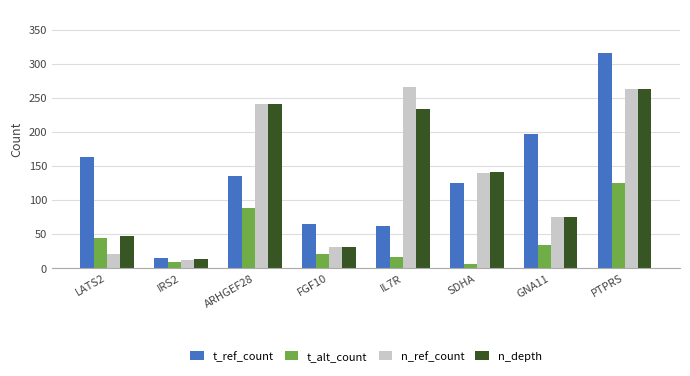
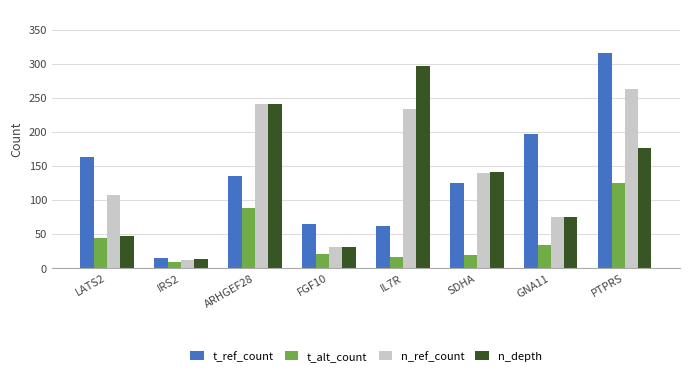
  {
    "t_ref_count": {
      "LATS2": 160,
      "IRS2": 20,
      "ARHGEF28": 140,
      "FGF10": 70,
      "IL7R": 60,
      "SDHA": 130,
      "GNA11": 200,
      "PTPRS": 320
    },
    "t_alt_count": {
      "LATS2": 50,
      "IRS2": 10,
      "ARHGEF28": 90,
      "FGF10": 20,
      "IL7R": 20,
-     "SDHA": 10,
+     "SDHA": 20,
      "GNA11": 40,
      "PTPRS": 130
    },
    "n_ref_count": {
-     "LATS2": 20,
+     "LATS2": 110,
      "IRS2": 10,
      "ARHGEF28": 240,
      "FGF10": 30,
-     "IL7R": 270,
+     "IL7R": 230,
      "SDHA": 140,
      "GNA11": 80,
      "PTPRS": 260
    },
    "n_depth": {
      "LATS2": 50,
      "IRS2": 10,
      "ARHGEF28": 240,
      "FGF10": 30,
-     "IL7R": 230,
+     "IL7R": 300,
      "SDHA": 140,
      "GNA11": 80,
-     "PTPRS": 260
+     "PTPRS": 180
    }
  }
